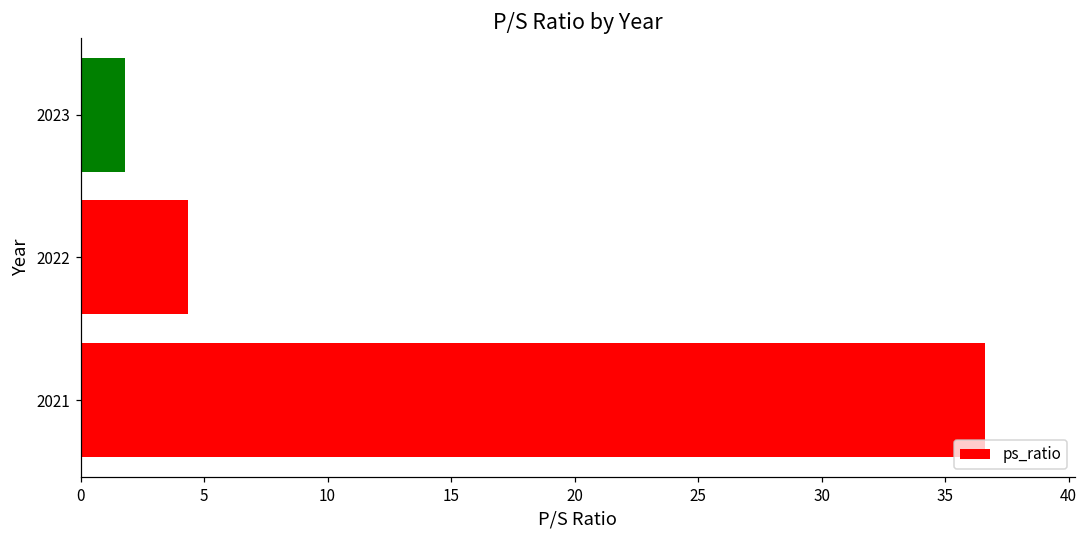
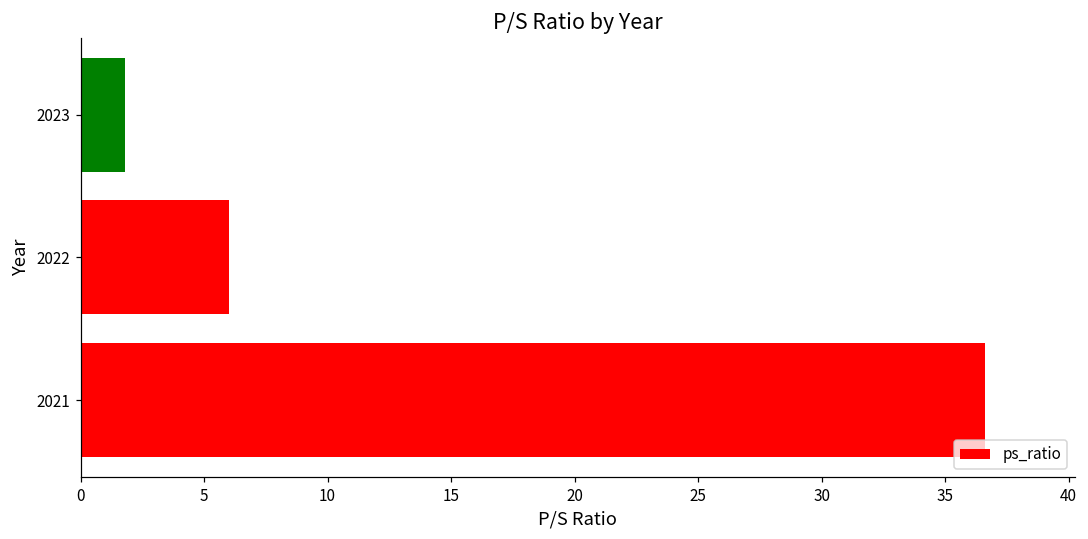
  {
    "2023": 1.8,
-   "2022": 4.4,
+   "2022": 6.0,
    "2021": 36.6
  }
